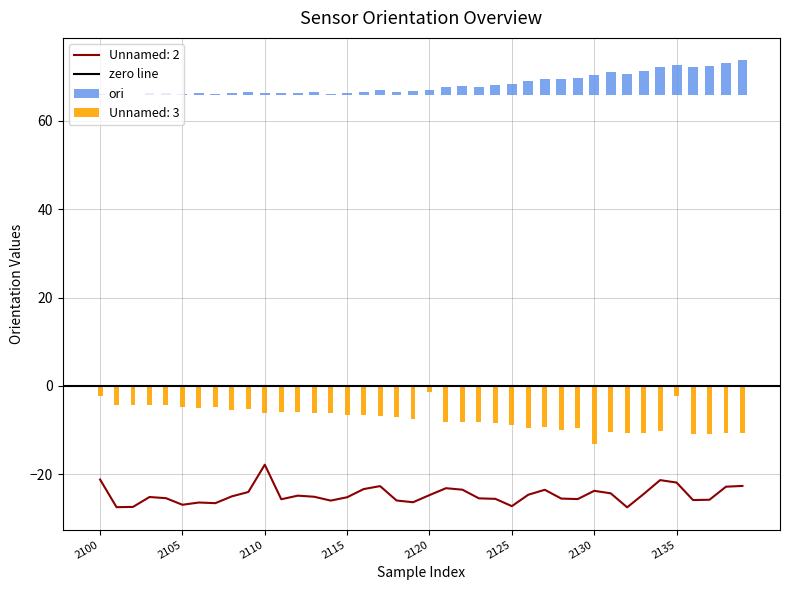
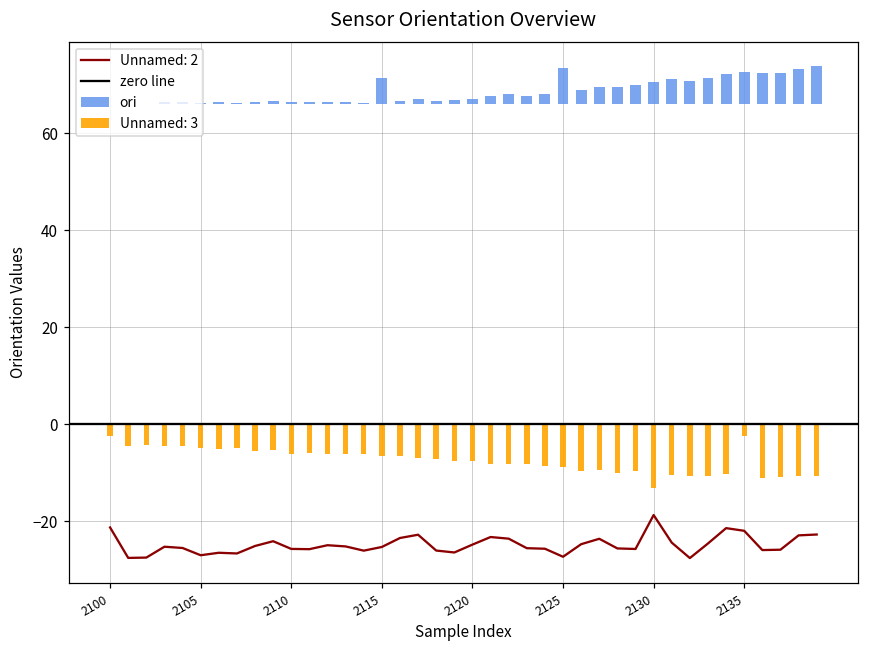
  {
    "Unnamed: 2": {
      "2100": -21,
      "2105": -27,
-     "2110": -18,
+     "2110": -26,
      "2115": -25,
      "2120": -25,
      "2125": -27,
-     "2130": -24,
+     "2130": -19,
      "2135": -22
    },
    "ori": {
-     "2115": 66,
+     "2115": 71,
      "2120": 67,
-     "2125": 68,
+     "2125": 73,
      "2130": 71,
      "2135": 73
    },
    "Unnamed: 3": {
      "2100": -2,
      "2105": -5,
      "2110": -6,
      "2115": -7,
-     "2120": -1,
+     "2120": -7,
      "2125": -9,
      "2130": -13,
      "2135": -2
    }
  }
